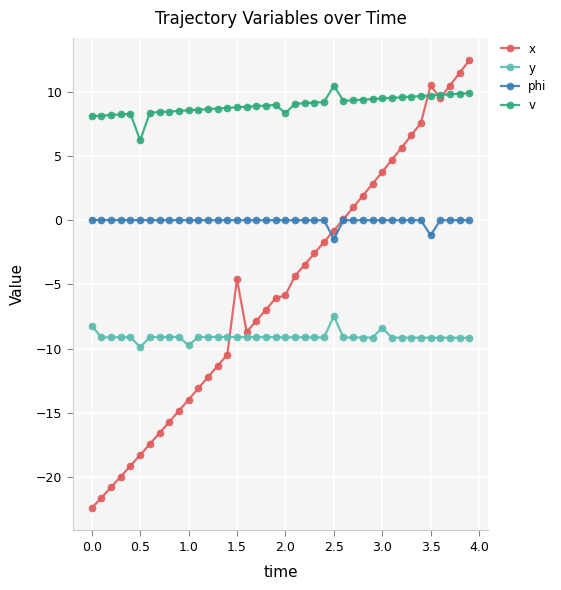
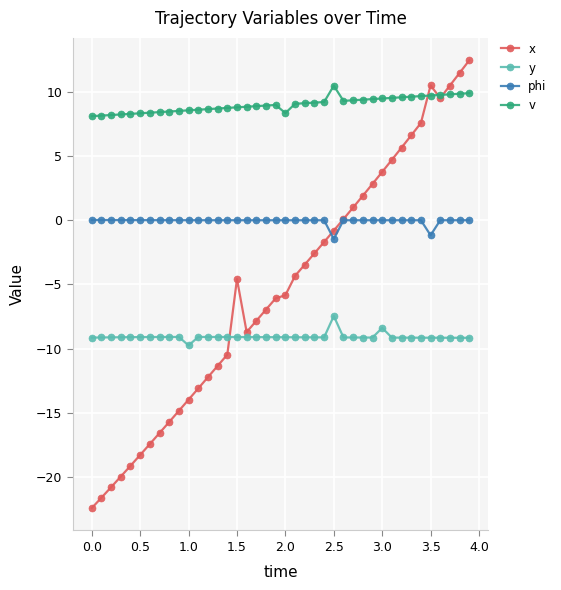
  {
    "x": {
      "0.0": -22.4,
      "0.5": -18.3,
      "1.0": -14.0,
      "1.5": -4.6,
      "2.0": -5.8,
      "2.5": -0.8,
      "3.0": 3.8,
      "3.5": 10.5
    },
    "y": {
-     "0.0": -8.2,
-     "0.5": -9.9,
+     "0.0": -9.1,
+     "0.5": -9.1,
      "1.0": -9.8,
      "1.5": -9.1,
      "2.0": -9.1,
      "2.5": -7.5,
      "3.0": -8.4,
      "3.5": -9.2
    },
    "phi": {
      "0.0": 0.0,
      "0.5": 0.0,
      "1.0": 0.0,
      "1.5": 0.0,
      "2.0": 0.0,
      "2.5": -1.5,
      "3.0": 0.0,
      "3.5": -1.2
    },
    "v": {
      "0.0": 8.1,
-     "0.5": 6.2,
+     "0.5": 8.3,
      "1.0": 8.6,
      "1.5": 8.8,
      "2.0": 8.3,
      "2.5": 10.5,
      "3.0": 9.5,
      "3.5": 9.7
    }
  }
